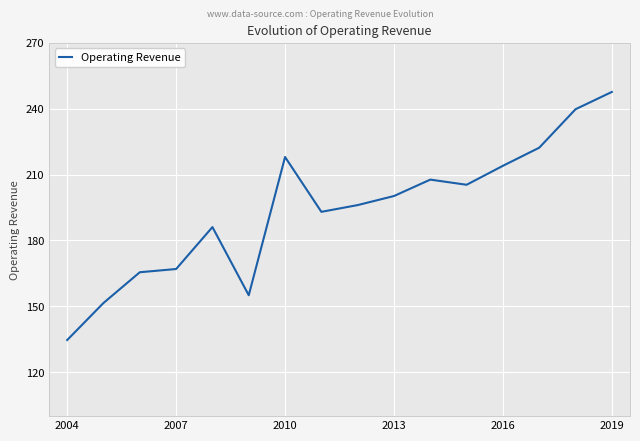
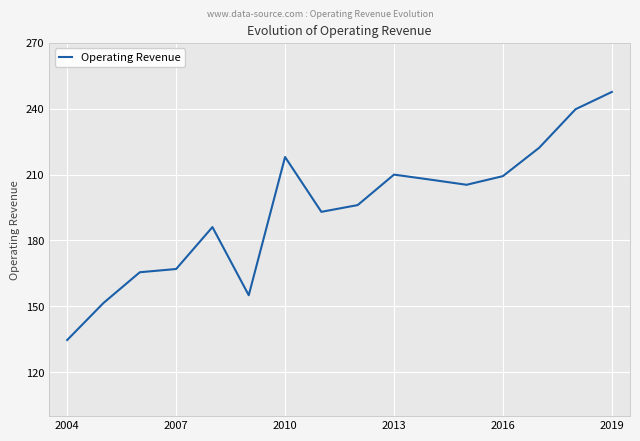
  {
    "2004": 135,
    "2007": 167,
    "2010": 218,
-   "2013": 200,
-   "2016": 214,
+   "2013": 210,
+   "2016": 209,
    "2019": 248
  }
